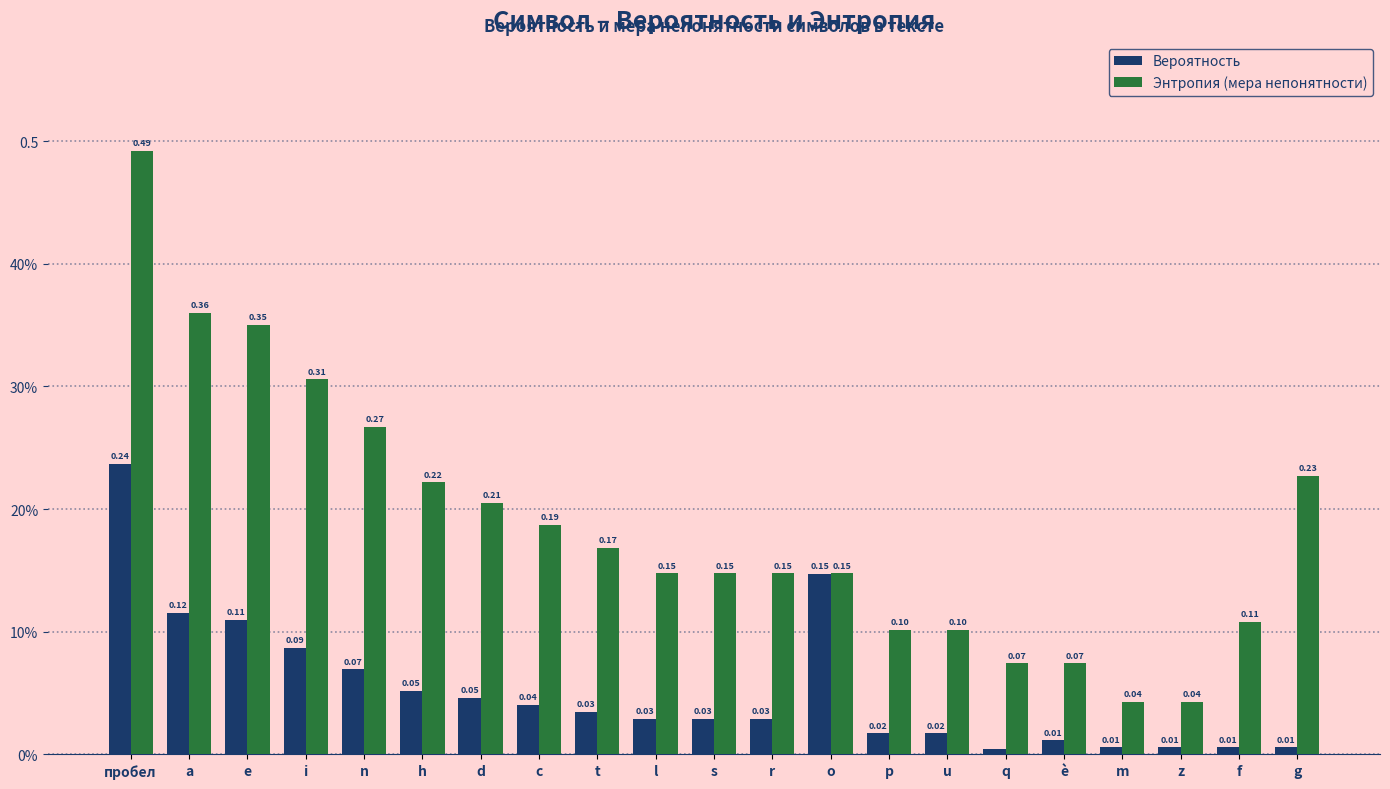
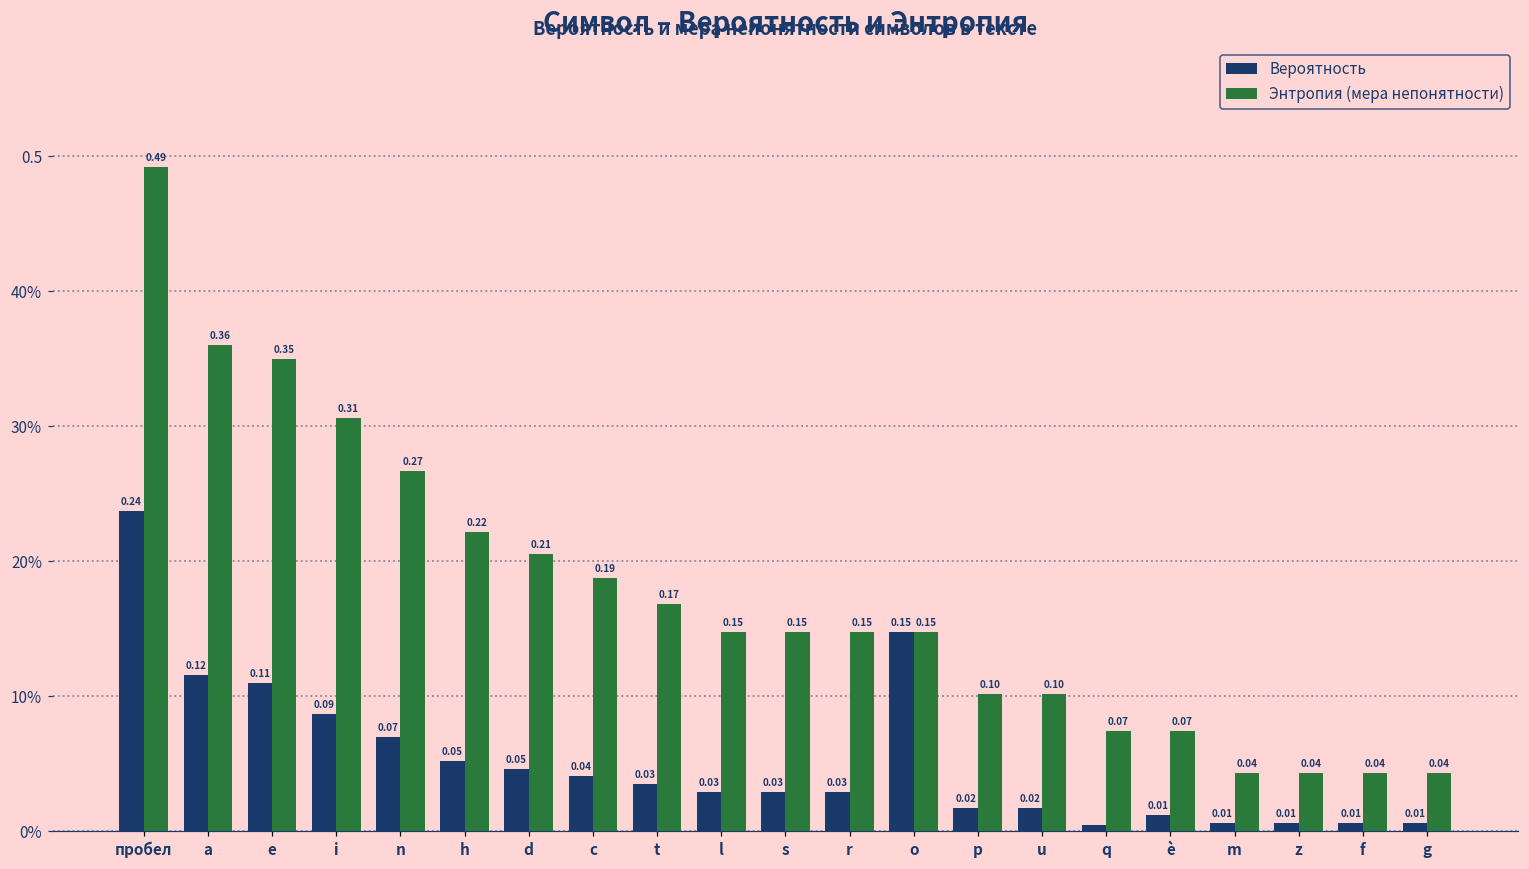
  {
    "Вероятность": {
      "пробел": 0.24,
      "a": 0.12,
      "e": 0.11,
      "i": 0.09,
      "n": 0.07,
      "h": 0.05,
      "d": 0.05,
      "c": 0.04,
      "t": 0.03,
      "l": 0.03,
      "s": 0.03,
      "r": 0.03,
      "o": 0.15,
      "p": 0.02,
      "u": 0.02,
      "è": 0.01,
      "m": 0.01,
      "z": 0.01,
      "f": 0.01,
      "g": 0.01
    },
    "Энтропия (мера непонятности)": {
      "пробел": 0.49,
      "a": 0.36,
      "e": 0.35,
      "i": 0.31,
      "n": 0.27,
      "h": 0.22,
      "d": 0.21,
      "c": 0.19,
      "t": 0.17,
      "l": 0.15,
      "s": 0.15,
      "r": 0.15,
      "o": 0.15,
      "p": 0.10,
      "u": 0.10,
      "q": 0.07,
      "è": 0.07,
      "m": 0.04,
      "z": 0.04,
-     "f": 0.11,
-     "g": 0.23
+     "f": 0.04,
+     "g": 0.04
    }
  }
